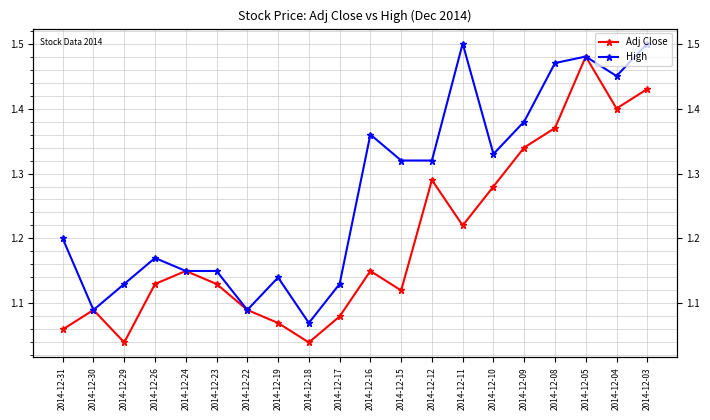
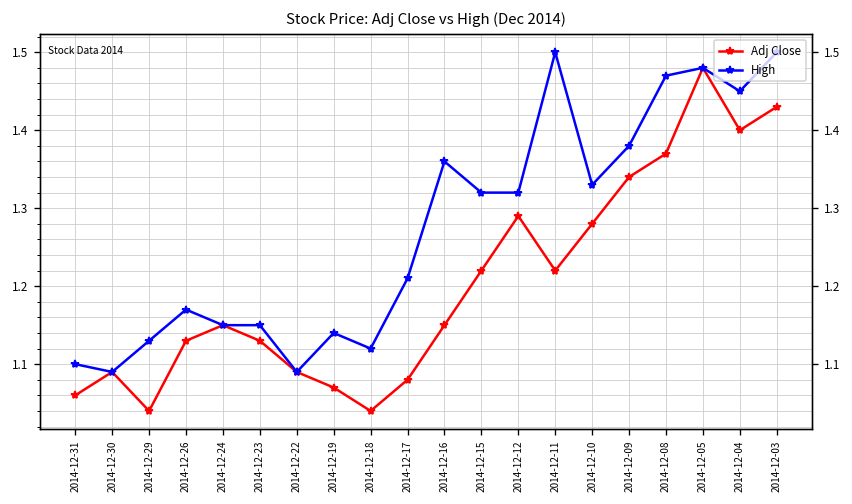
  {
    "Adj Close": {
      "2014-12-31": 1.06,
      "2014-12-29": 1.04,
      "2014-12-26": 1.13,
      "2014-12-23": 1.13,
      "2014-12-19": 1.07,
      "2014-12-18": 1.04,
      "2014-12-17": 1.08,
      "2014-12-16": 1.15,
-     "2014-12-15": 1.12,
+     "2014-12-15": 1.22,
      "2014-12-12": 1.29,
      "2014-12-11": 1.22,
      "2014-12-10": 1.28,
      "2014-12-09": 1.34,
      "2014-12-08": 1.37,
      "2014-12-04": 1.40,
      "2014-12-03": 1.43
    },
    "High": {
-     "2014-12-31": 1.2,
+     "2014-12-31": 1.1,
      "2014-12-29": 1.13,
      "2014-12-26": 1.17,
      "2014-12-23": 1.15,
      "2014-12-19": 1.14,
-     "2014-12-18": 1.07,
-     "2014-12-17": 1.13,
+     "2014-12-18": 1.12,
+     "2014-12-17": 1.21,
      "2014-12-16": 1.36,
      "2014-12-15": 1.32,
      "2014-12-12": 1.32,
      "2014-12-11": 1.50,
      "2014-12-10": 1.33,
      "2014-12-09": 1.38,
      "2014-12-08": 1.47,
      "2014-12-04": 1.45
    }
  }
